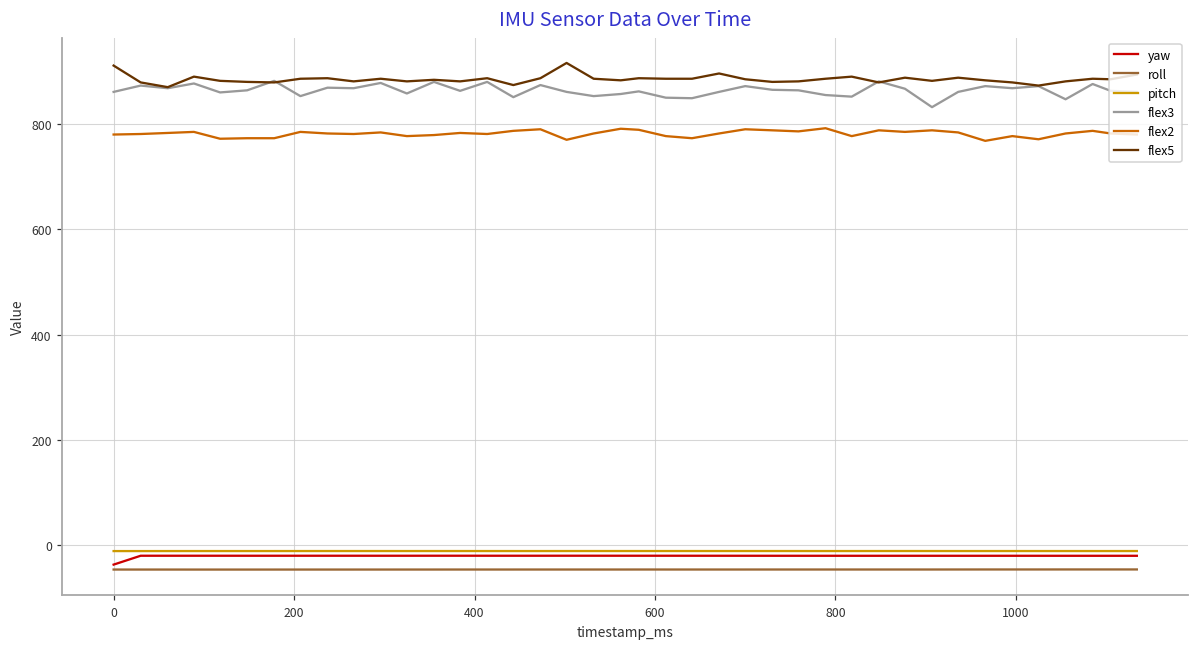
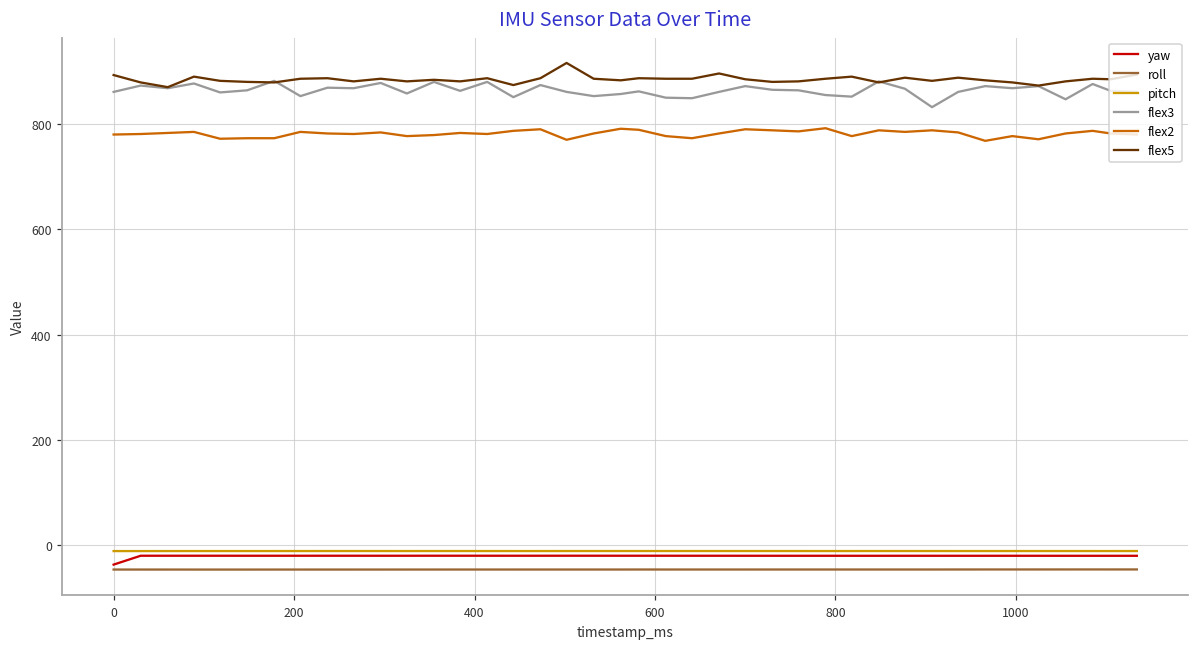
  {
    "yaw": {
      "0": -40
    },
    "roll": {
      "0": -50
    },
    "flex3": {
      "0": 860
    },
    "flex5": {
-     "0": 910
+     "0": 890
    }
  }
